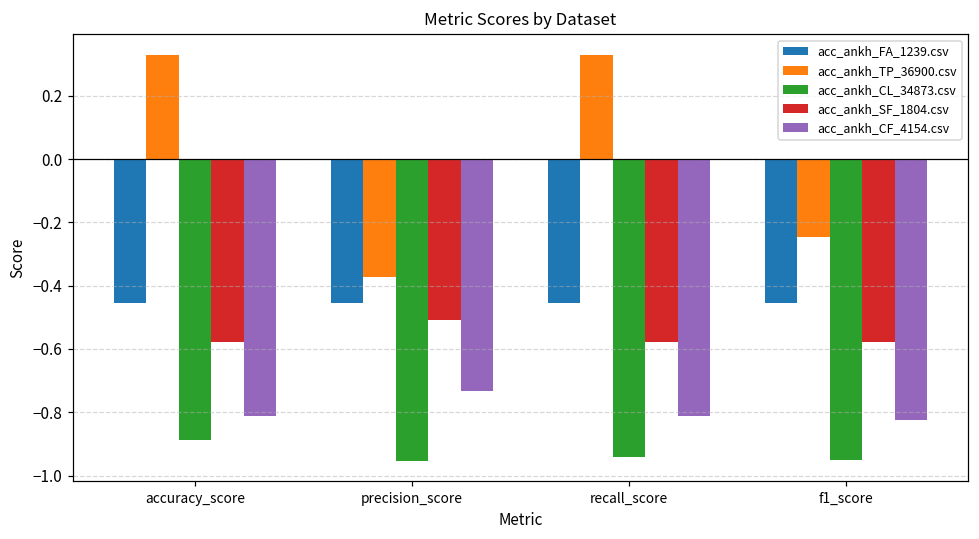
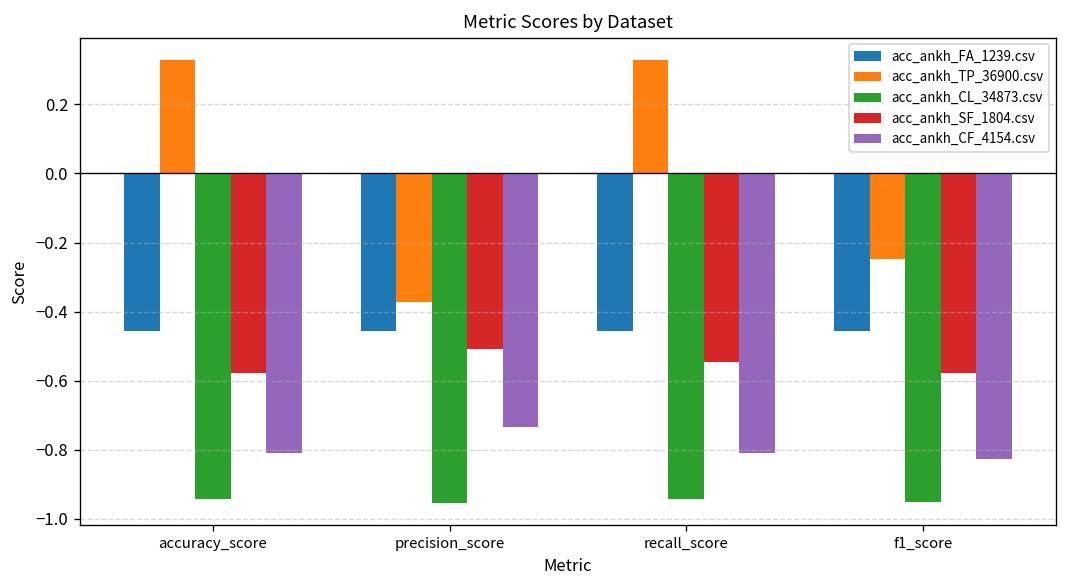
  {
    "acc_ankh_FA_1239.csv": {
      "accuracy_score": -0.46,
      "precision_score": -0.46,
      "recall_score": -0.46,
      "f1_score": -0.46
    },
    "acc_ankh_TP_36900.csv": {
      "accuracy_score": 0.33,
      "precision_score": -0.37,
      "recall_score": 0.33,
      "f1_score": -0.25
    },
    "acc_ankh_CL_34873.csv": {
-     "accuracy_score": -0.89,
+     "accuracy_score": -0.94,
      "precision_score": -0.95,
      "recall_score": -0.94,
      "f1_score": -0.95
    },
    "acc_ankh_SF_1804.csv": {
      "accuracy_score": -0.58,
      "precision_score": -0.51,
-     "recall_score": -0.58,
+     "recall_score": -0.55,
      "f1_score": -0.58
    },
    "acc_ankh_CF_4154.csv": {
      "accuracy_score": -0.81,
      "precision_score": -0.73,
      "recall_score": -0.81,
      "f1_score": -0.83
    }
  }
